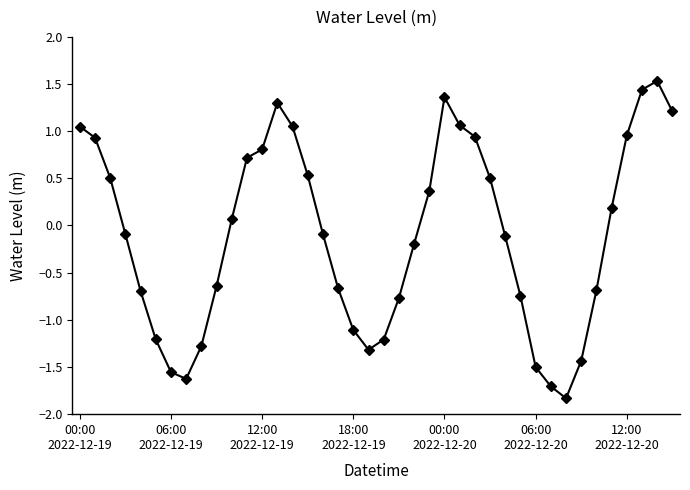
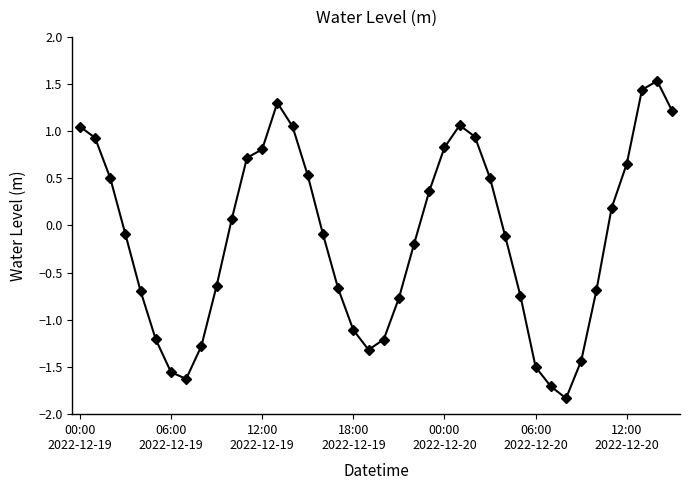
  {
    "00:00 2022-12-19": 1.0,
    "06:00 2022-12-19": -1.6,
    "12:00 2022-12-19": 0.8,
    "18:00 2022-12-19": -1.1,
-   "00:00 2022-12-20": 1.4,
+   "00:00 2022-12-20": 0.8,
    "06:00 2022-12-20": -1.5,
-   "12:00 2022-12-20": 1.0
+   "12:00 2022-12-20": 0.7
  }
